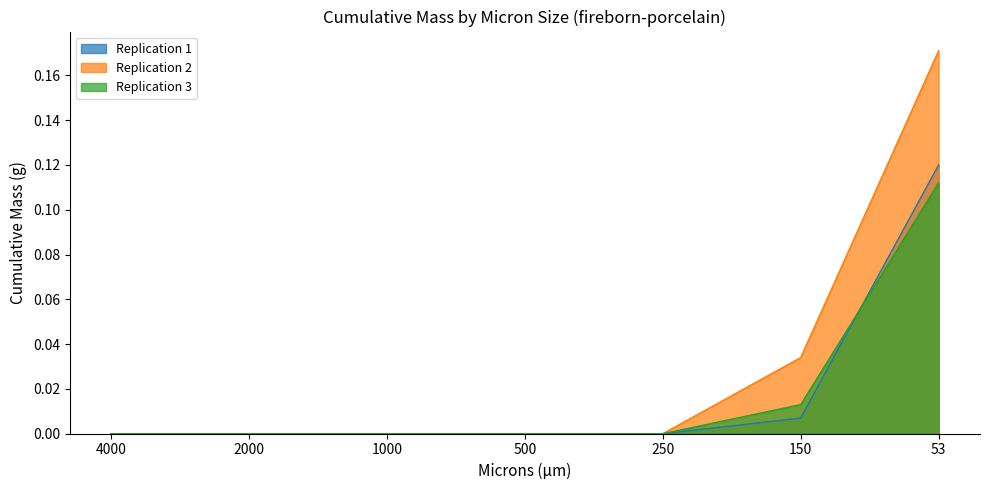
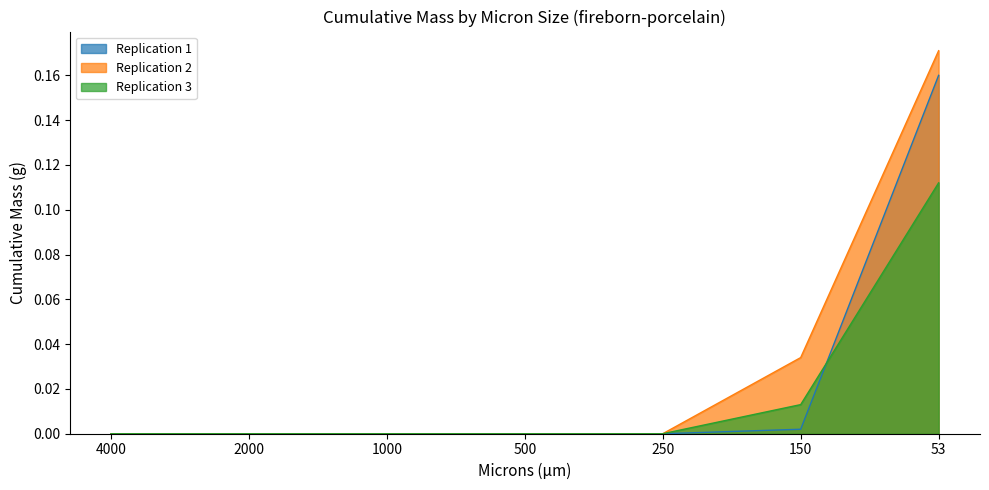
  {
    "Replication 1": {
-     "150": 0.007,
-     "53": 0.12
+     "150": 0.002,
+     "53": 0.16
    },
    "Replication 2": {
      "150": 0.034,
      "53": 0.171
    },
    "Replication 3": {
      "150": 0.013,
      "53": 0.112
    }
  }
